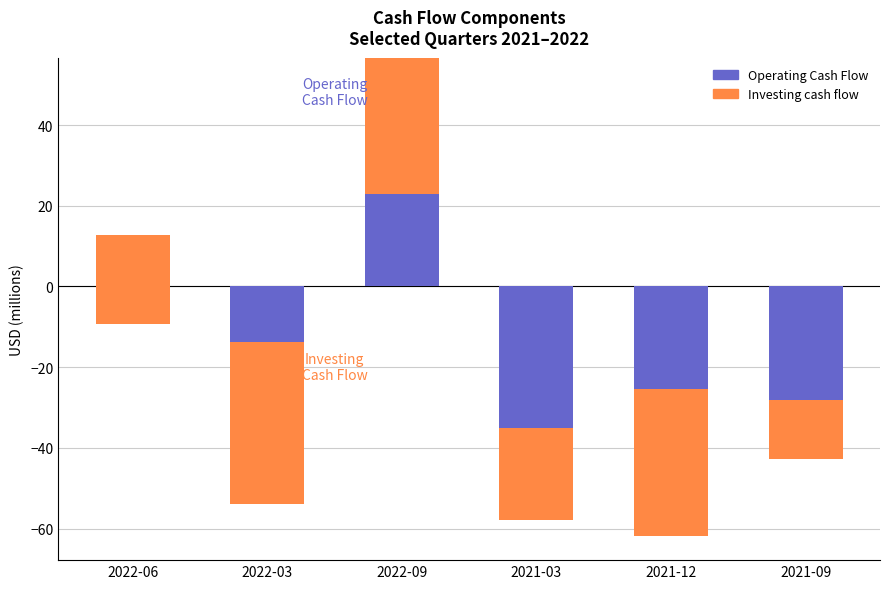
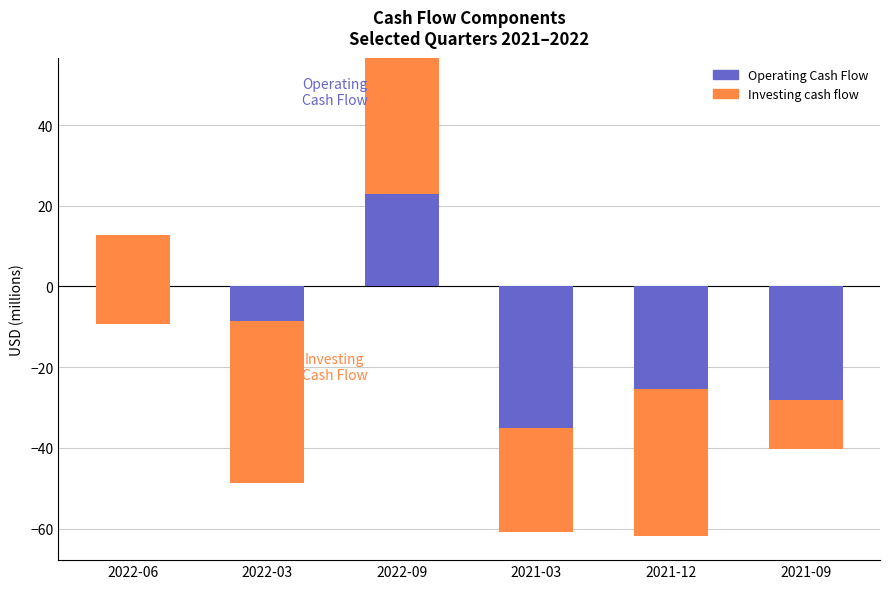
  {
    "Operating Cash Flow": {
      "2022-06": 13,
-     "2022-03": -14,
+     "2022-03": -9,
      "2022-09": 57,
      "2021-03": -35,
      "2021-12": -26,
      "2021-09": -28
    },
    "Investing cash flow": {
      "2022-06": -22,
      "2022-03": -40,
-     "2021-03": -23,
+     "2021-03": -26,
      "2021-12": -36,
-     "2021-09": -15
+     "2021-09": -12
    }
  }
